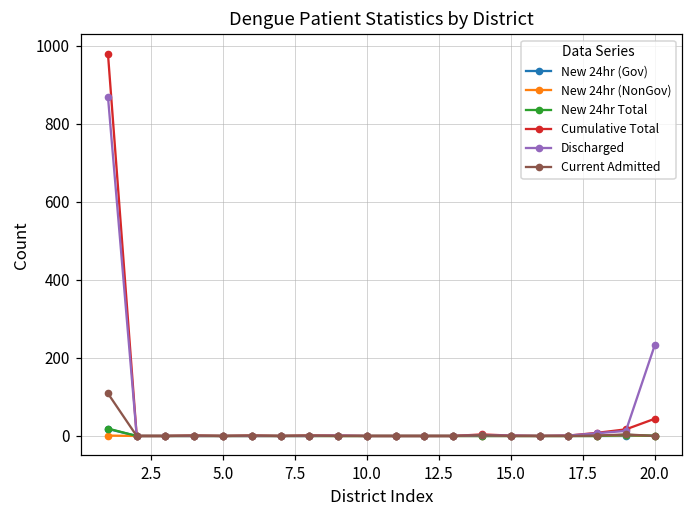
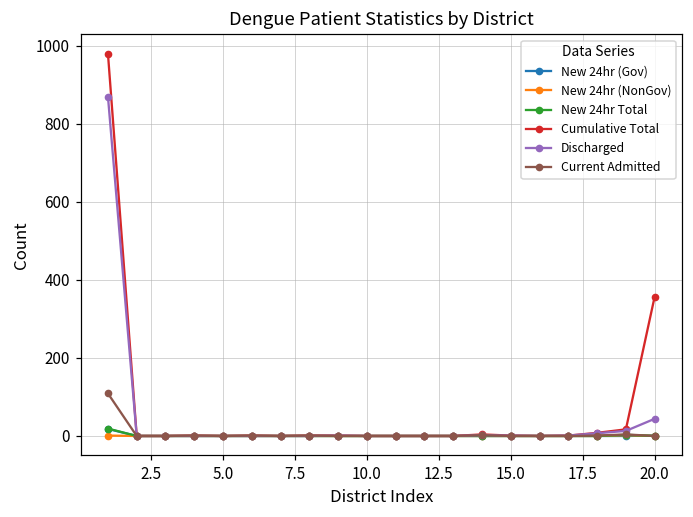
  {
    "Cumulative Total": {
-     "20.0": 40
+     "20.0": 360
    },
    "Discharged": {
-     "20.0": 230
+     "20.0": 40
    }
  }
